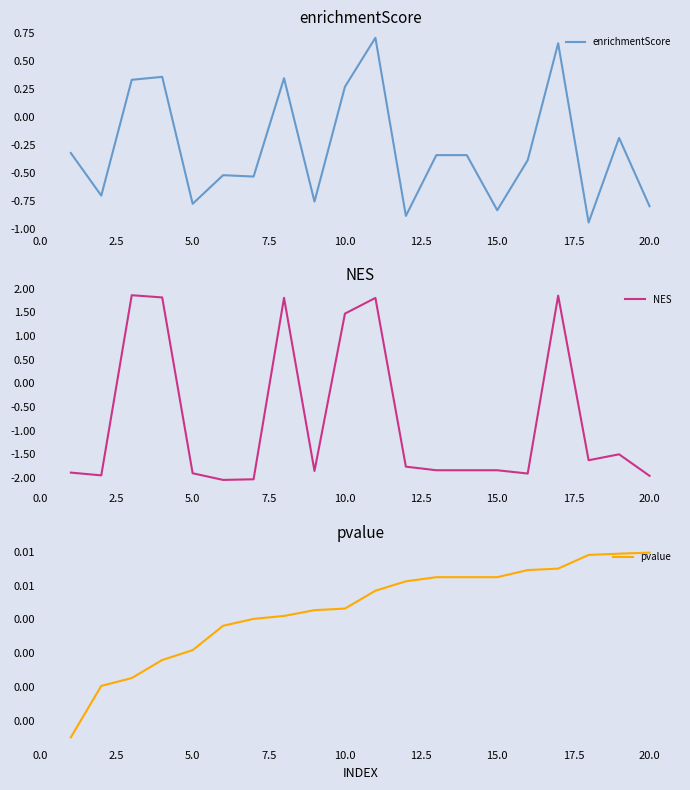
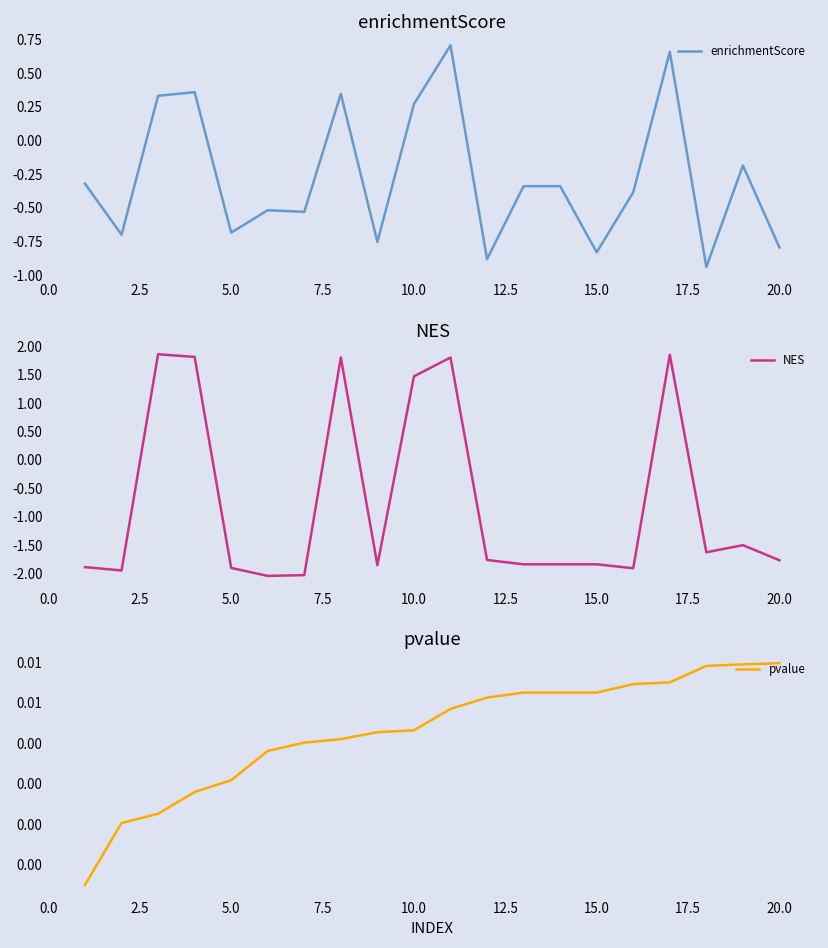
  {
    "enrichmentScore": {
-     "5.0": -0.77,
+     "5.0": -0.68,
      "10.0": 0.27,
      "15.0": -0.83,
      "20.0": -0.79
    },
    "NES": {
      "5.0": -1.9,
      "10.0": 1.5,
      "15.0": -1.8,
-     "20.0": -2.0
+     "20.0": -1.8
    }
  }
